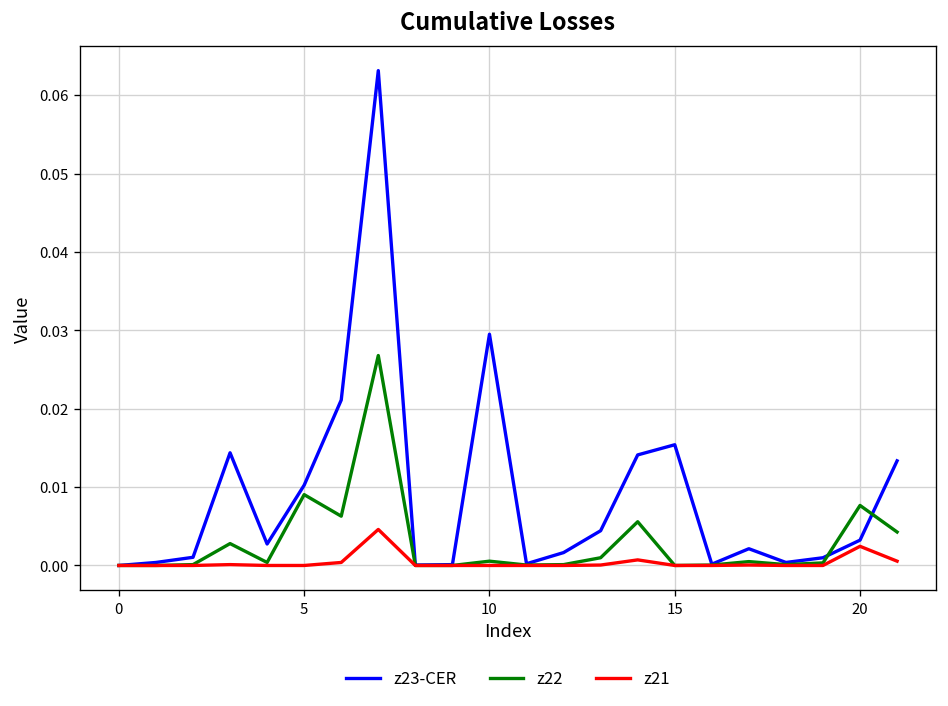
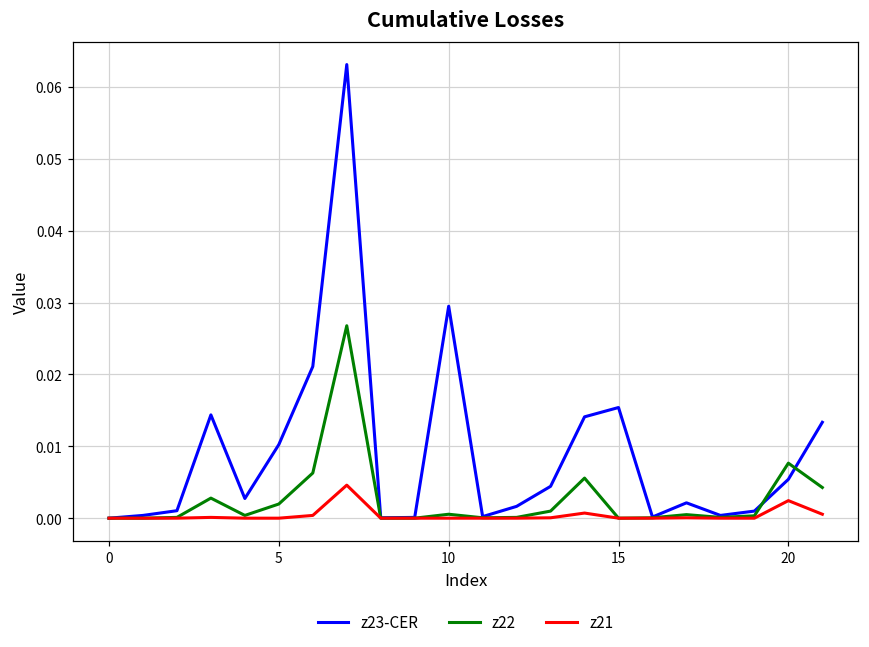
  {
    "z23-CER": {
      "5": 0.010,
      "10": 0.030,
      "15": 0.015,
-     "20": 0.003
+     "20": 0.005
    },
    "z22": {
-     "5": 0.009,
+     "5": 0.002,
      "10": 0.001,
      "20": 0.008
    },
    "z21": {
      "5": 0.000,
      "10": 0.000,
      "20": 0.002
    }
  }
